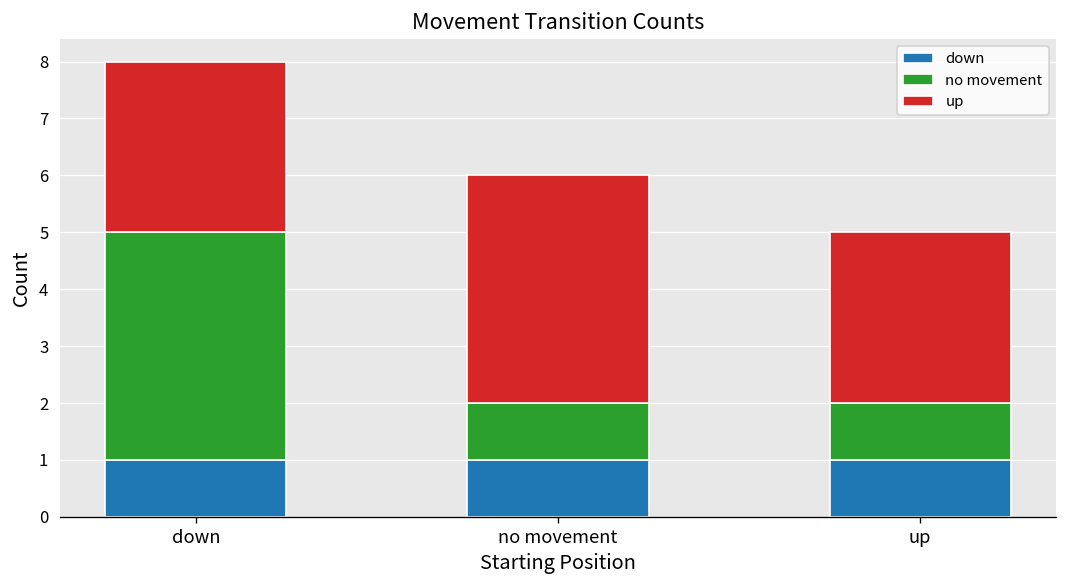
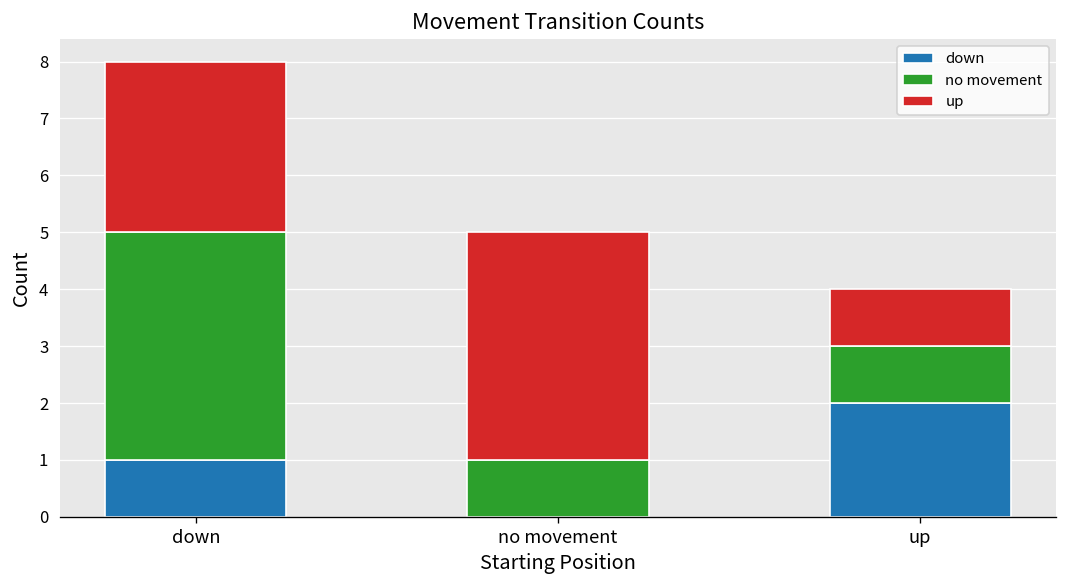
  {
    "down": {
      "down": 1,
-     "no movement": 1,
-     "up": 1
+     "no movement": 0,
+     "up": 2
    },
    "no movement": {
      "down": 4,
      "no movement": 1,
      "up": 1
    },
    "up": {
      "down": 3,
      "no movement": 4,
-     "up": 3
+     "up": 1
    }
  }
